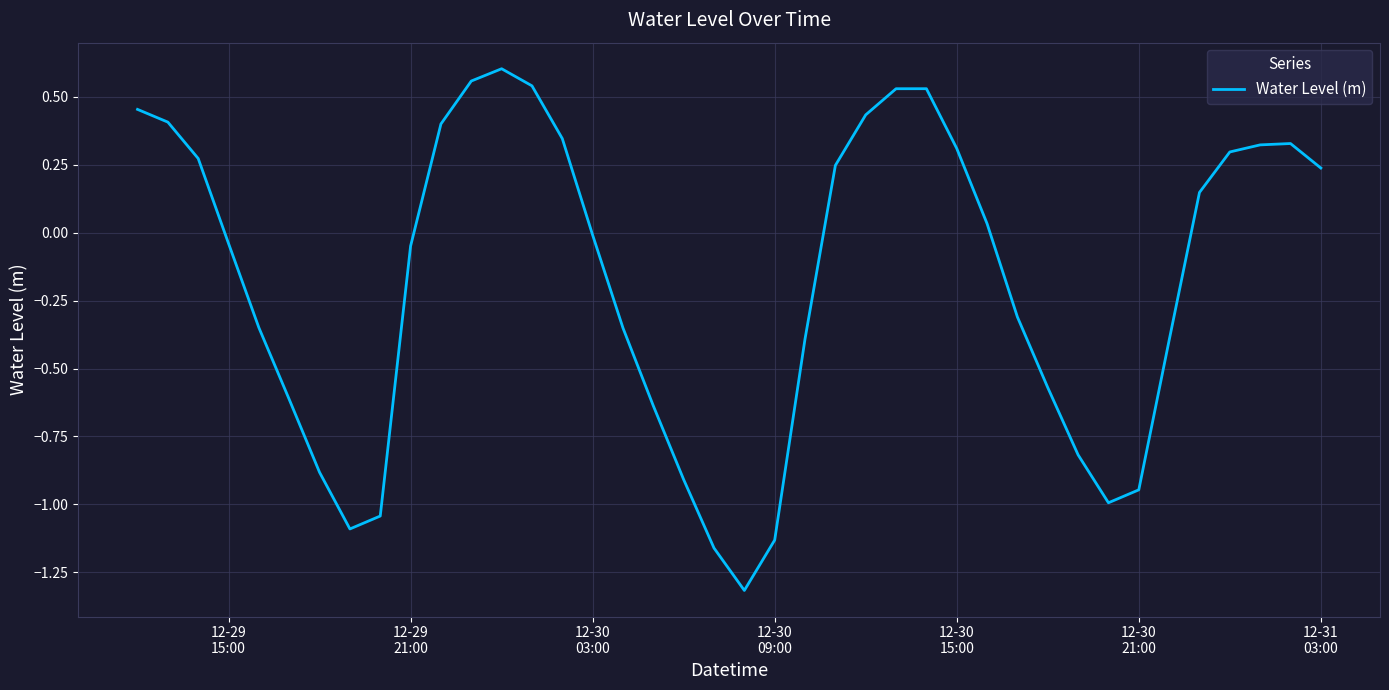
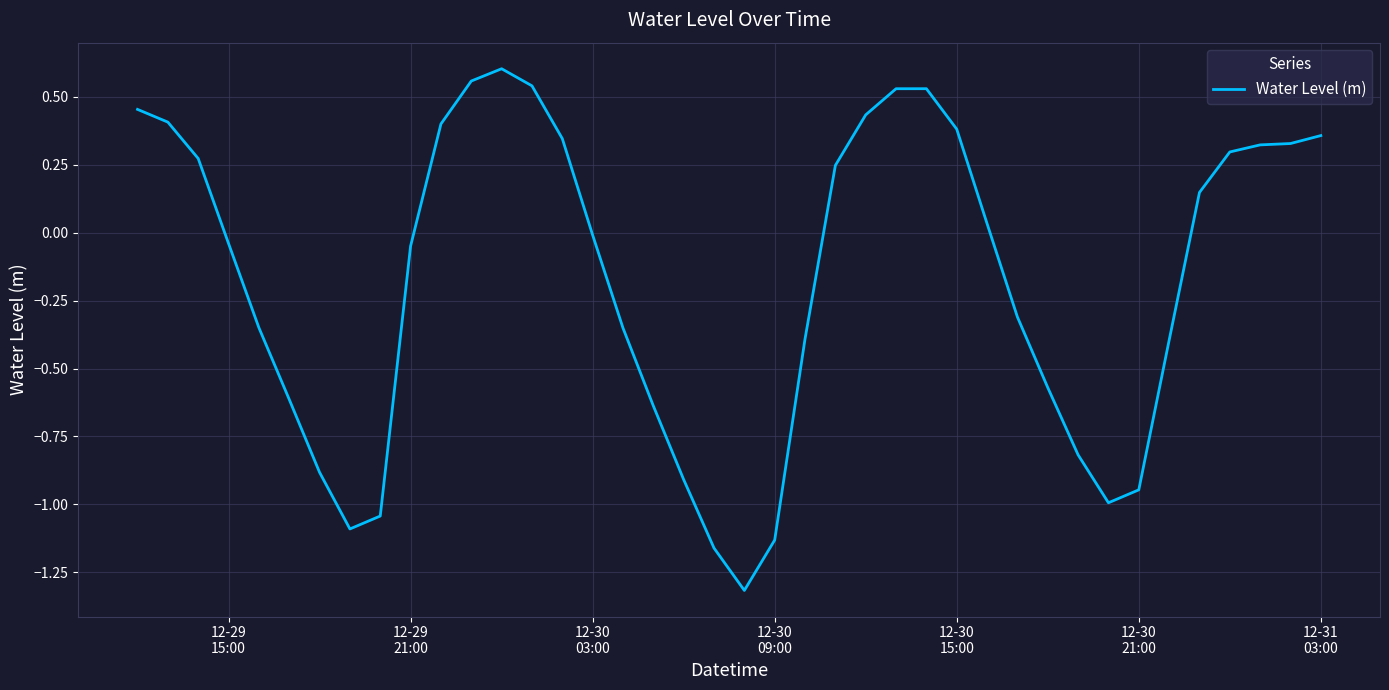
  {
    "12-29 15:00": -0.04,
    "12-29 21:00": -0.05,
    "12-30 03:00": -0.01,
    "12-30 09:00": -1.13,
-   "12-30 15:00": 0.31,
+   "12-30 15:00": 0.38,
    "12-30 21:00": -0.95,
-   "12-31 03:00": 0.24
+   "12-31 03:00": 0.36
  }
